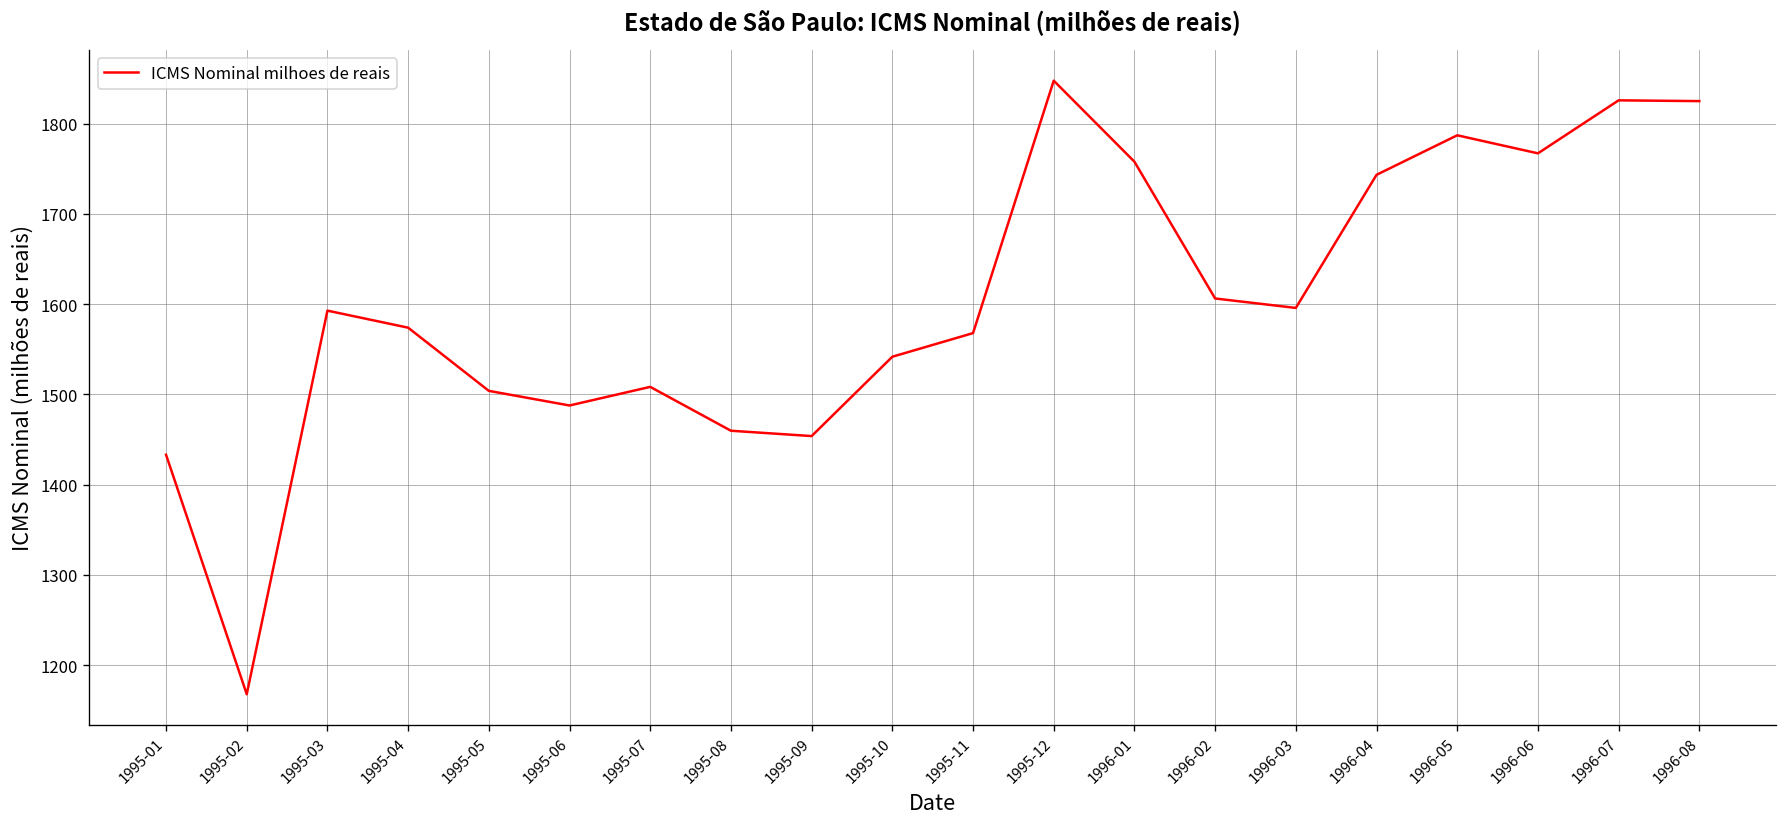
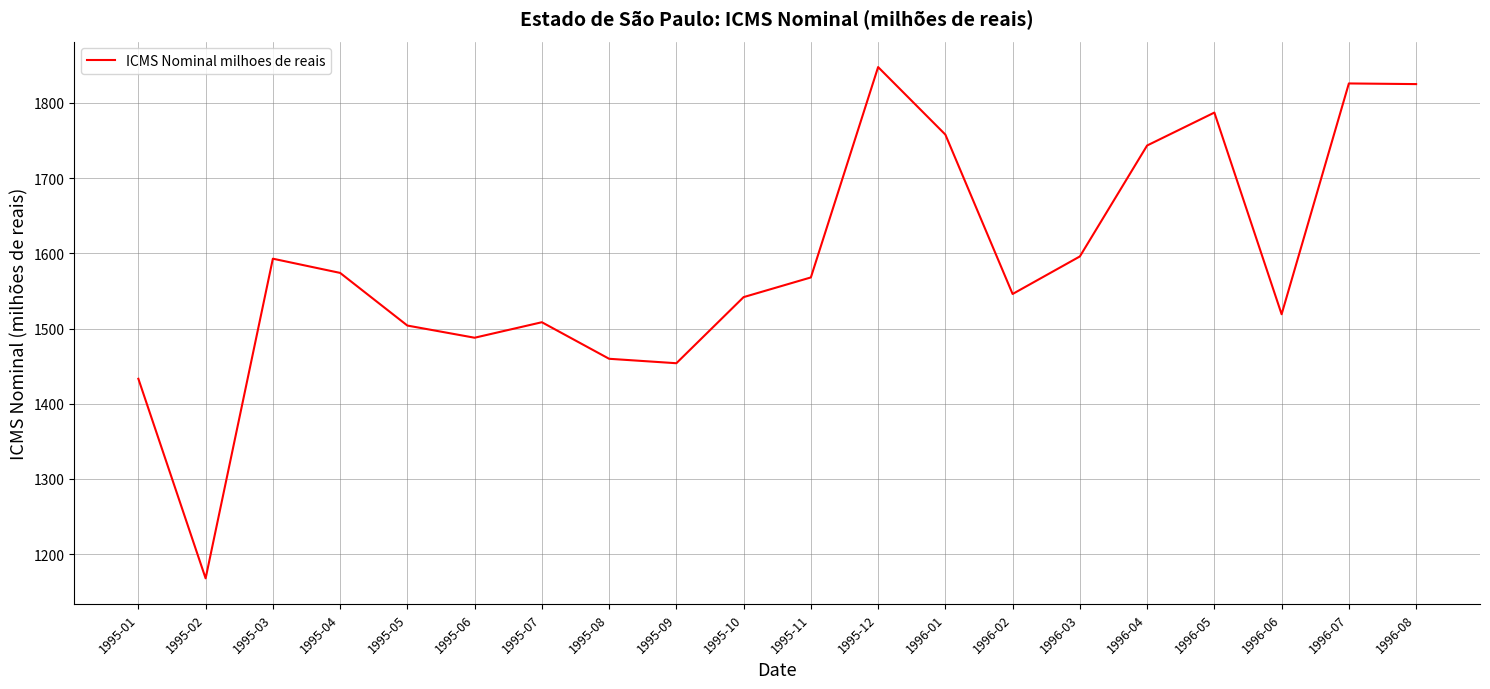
  {
    "1995-01": 1430,
    "1995-02": 1170,
    "1995-03": 1590,
    "1995-04": 1570,
    "1995-05": 1500,
    "1995-06": 1490,
    "1995-07": 1510,
    "1995-08": 1460,
    "1995-09": 1450,
    "1995-10": 1540,
    "1995-11": 1570,
    "1995-12": 1850,
    "1996-01": 1760,
-   "1996-02": 1610,
+   "1996-02": 1550,
    "1996-03": 1600,
    "1996-04": 1740,
    "1996-05": 1790,
-   "1996-06": 1770,
+   "1996-06": 1520,
    "1996-07": 1830,
    "1996-08": 1820
  }
